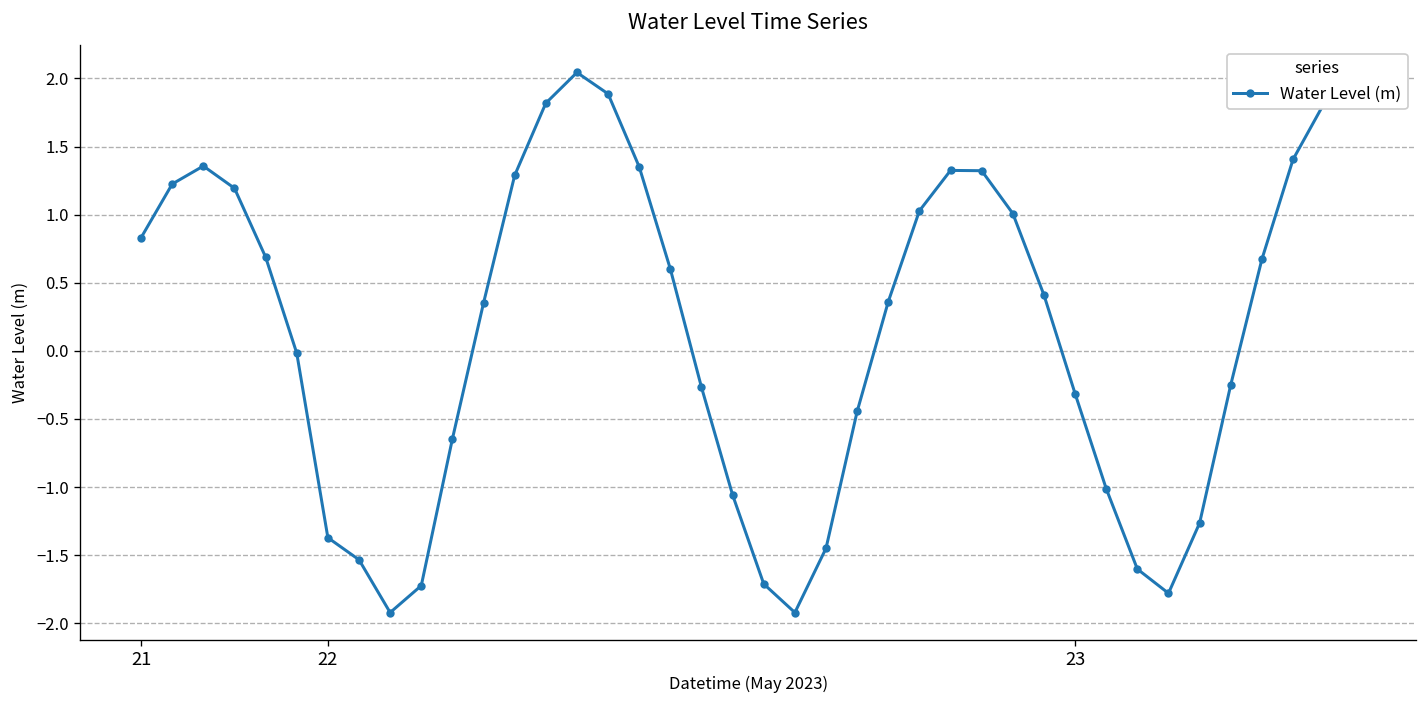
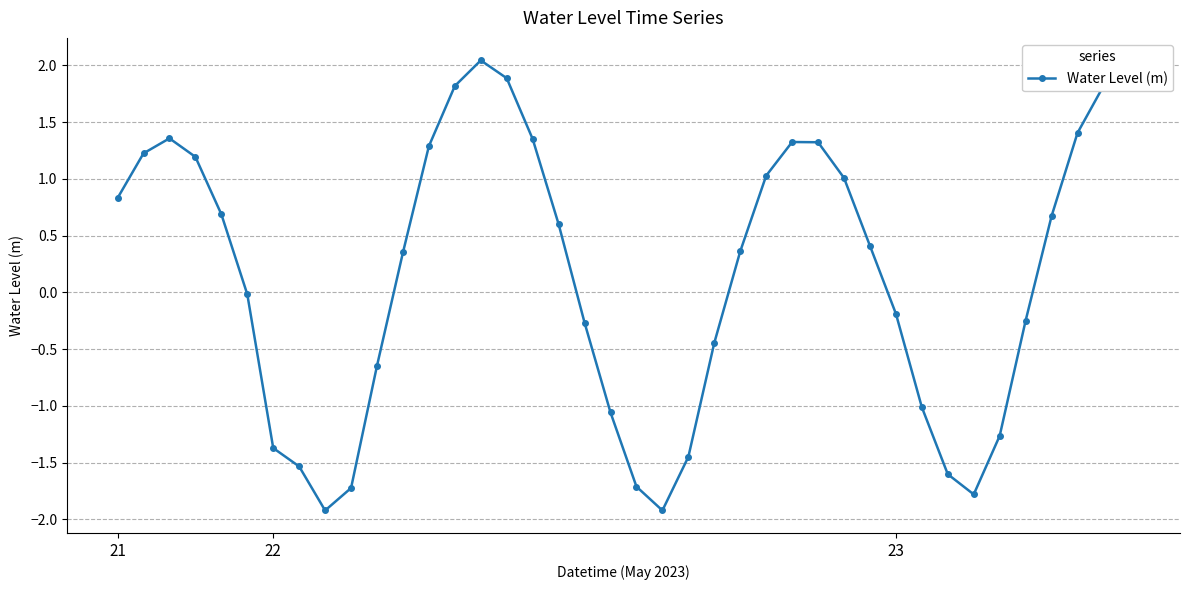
  {
    "21": 0.83,
    "22": -1.37,
-   "23": -0.31
+   "23": -0.19
  }
